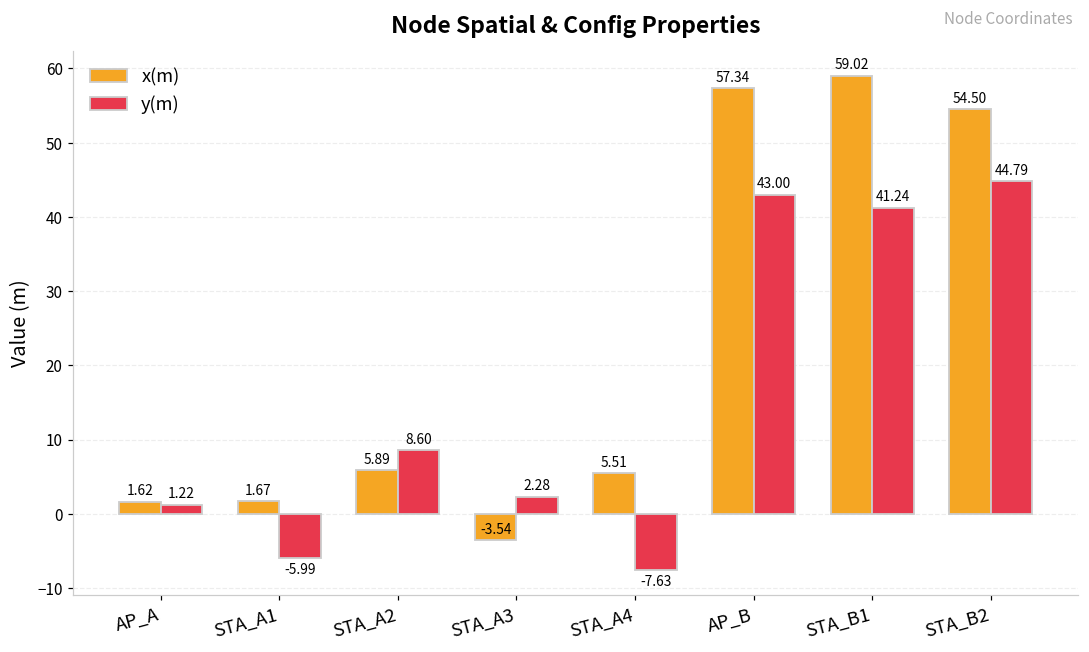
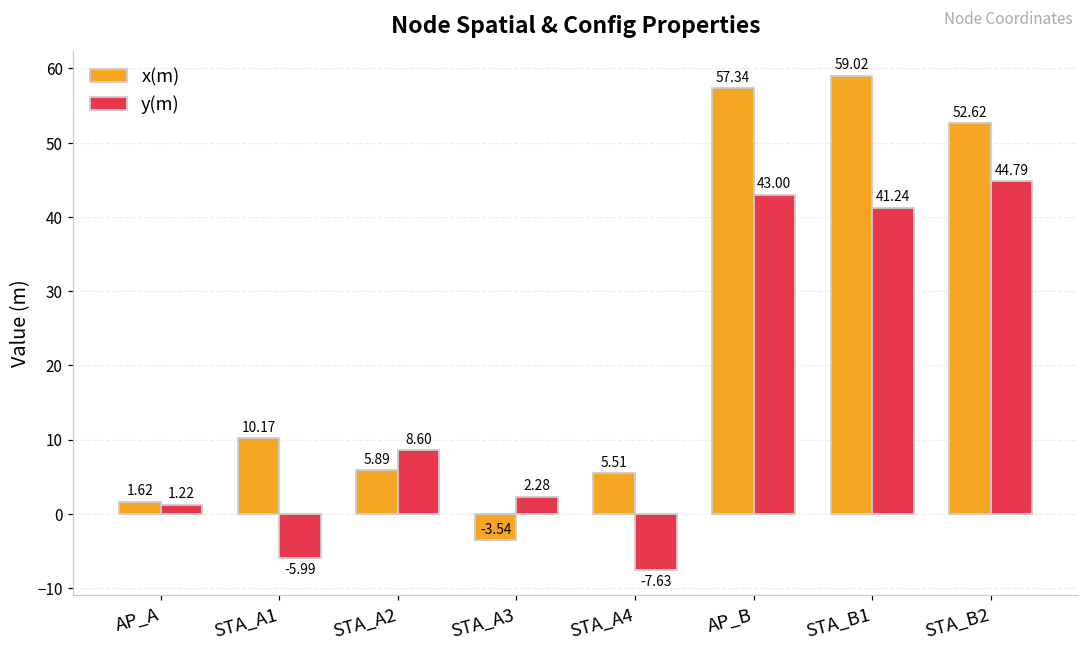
  {
    "x(m)": {
      "AP_A": 1.62,
-     "STA_A1": 1.67,
+     "STA_A1": 10.17,
      "STA_A2": 5.89,
      "STA_A3": -3.54,
      "STA_A4": 5.51,
      "AP_B": 57.34,
      "STA_B1": 59.02,
-     "STA_B2": 54.50
+     "STA_B2": 52.62
    },
    "y(m)": {
      "AP_A": 1.22,
      "STA_A1": -5.99,
      "STA_A2": 8.60,
      "STA_A3": 2.28,
      "STA_A4": -7.63,
      "AP_B": 43.00,
      "STA_B1": 41.24,
      "STA_B2": 44.79
    }
  }
